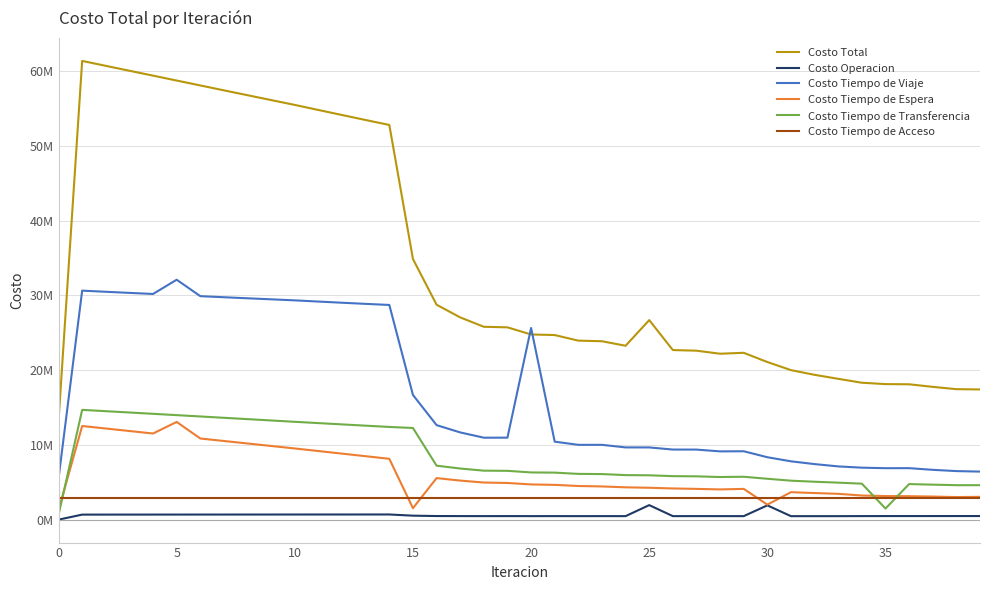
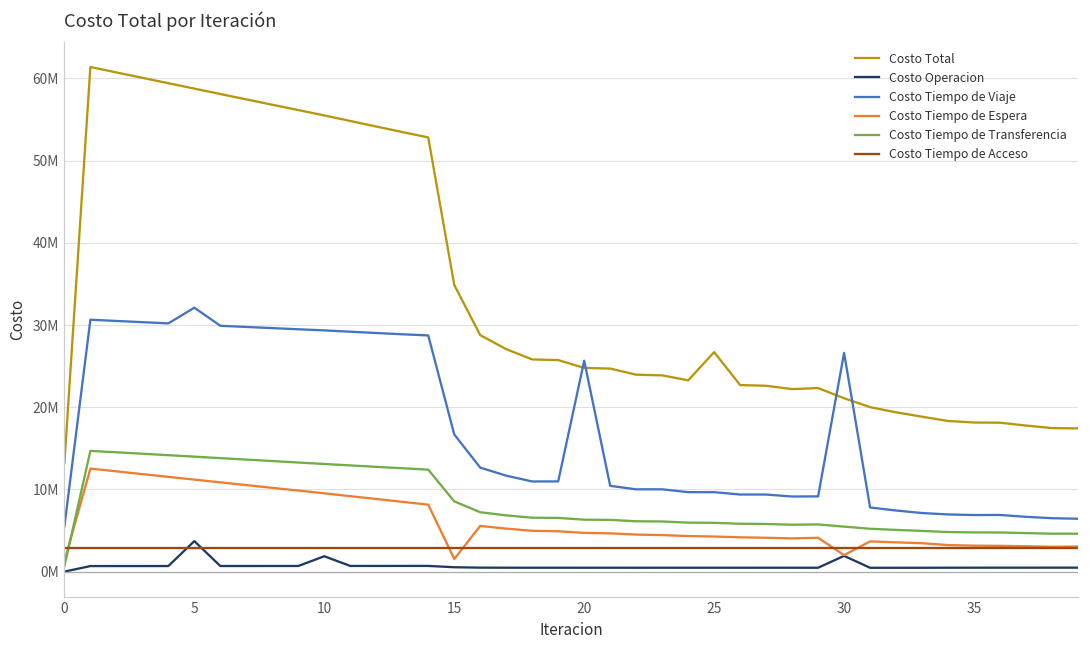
  {
    "Costo Total": {
      "0": 13000000,
      "5": 59000000,
      "10": 55000000,
      "15": 35000000,
      "20": 25000000,
      "25": 27000000,
      "30": 21000000,
      "35": 18000000
    },
    "Costo Operacion": {
      "0": 0,
-     "5": 1000000,
-     "10": 1000000,
+     "5": 4000000,
+     "10": 2000000,
      "15": 1000000,
      "20": 0,
-     "25": 2000000,
+     "25": 0,
      "35": 0
    },
    "Costo Tiempo de Viaje": {
      "0": 5000000,
      "5": 32000000,
      "10": 29000000,
      "15": 17000000,
      "20": 26000000,
      "25": 10000000,
-     "30": 8000000,
+     "30": 27000000,
      "35": 7000000
    },
    "Costo Tiempo de Espera": {
      "0": 1000000,
-     "5": 13000000,
+     "5": 11000000,
      "10": 10000000,
      "15": 2000000,
      "20": 5000000,
      "25": 4000000
    },
    "Costo Tiempo de Transferencia": {
      "0": 1000000,
      "5": 14000000,
      "10": 13000000,
-     "15": 12000000,
+     "15": 9000000,
      "20": 6000000,
      "25": 6000000,
      "30": 5000000,
-     "35": 1000000
+     "35": 5000000
    },
    "Costo Tiempo de Acceso": {
      "0": 3000000,
      "5": 3000000,
      "10": 3000000,
      "15": 3000000,
      "20": 3000000,
      "25": 3000000,
      "30": 3000000
    }
  }
